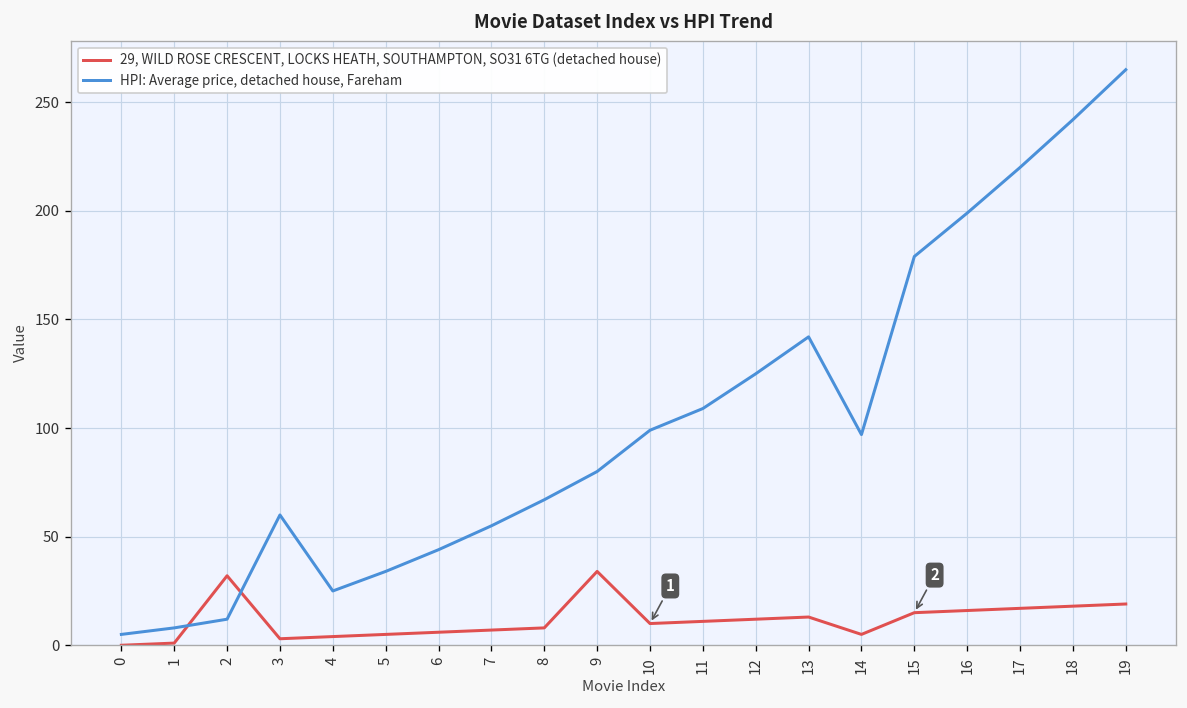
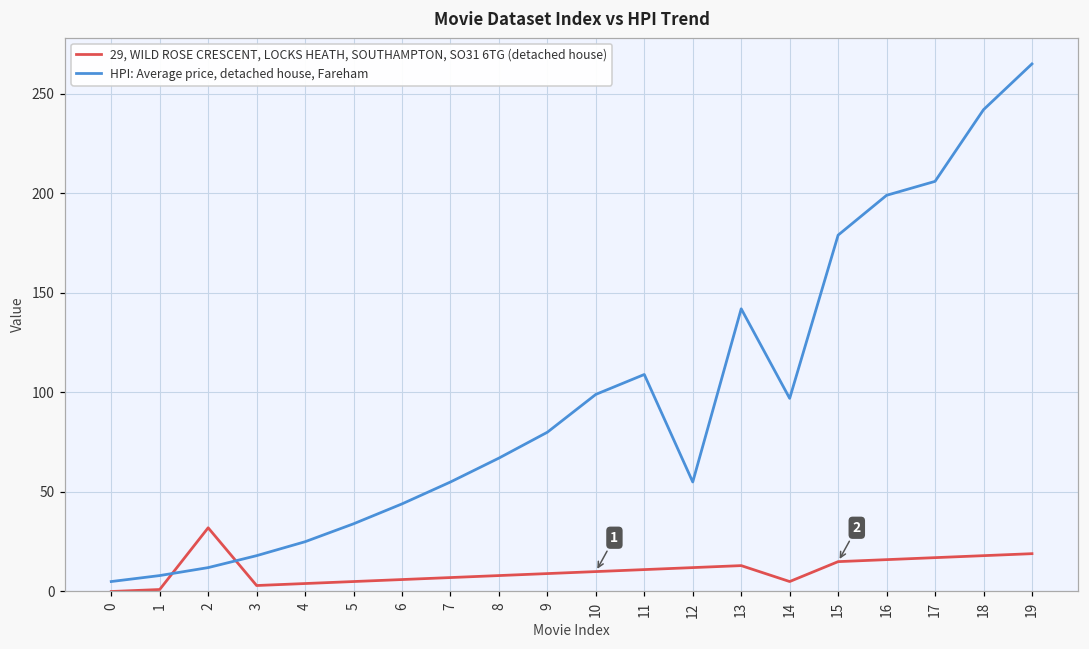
  {
    "29, WILD ROSE CRESCENT, LOCKS HEATH, SOUTHAMPTON, SO31 6TG (detached house)": {
      "0": 0,
      "1": 1,
      "2": 32,
      "3": 3,
      "4": 4,
      "5": 5,
      "6": 6,
      "7": 7,
      "8": 8,
-     "9": 34,
+     "9": 9,
      "10": 10,
      "11": 11,
      "12": 12,
      "13": 13,
      "14": 5,
      "15": 15,
      "16": 16,
      "17": 17,
      "18": 18,
      "19": 19
    },
    "HPI: Average price, detached house, Fareham": {
      "0": 5,
      "1": 8,
      "2": 12,
-     "3": 60,
+     "3": 18,
      "4": 25,
      "5": 34,
      "6": 44,
      "7": 55,
      "8": 67,
      "9": 80,
      "10": 99,
      "11": 109,
-     "12": 125,
+     "12": 55,
      "13": 142,
      "14": 97,
      "15": 179,
      "16": 199,
-     "17": 220,
+     "17": 206,
      "18": 242,
      "19": 265
    }
  }
